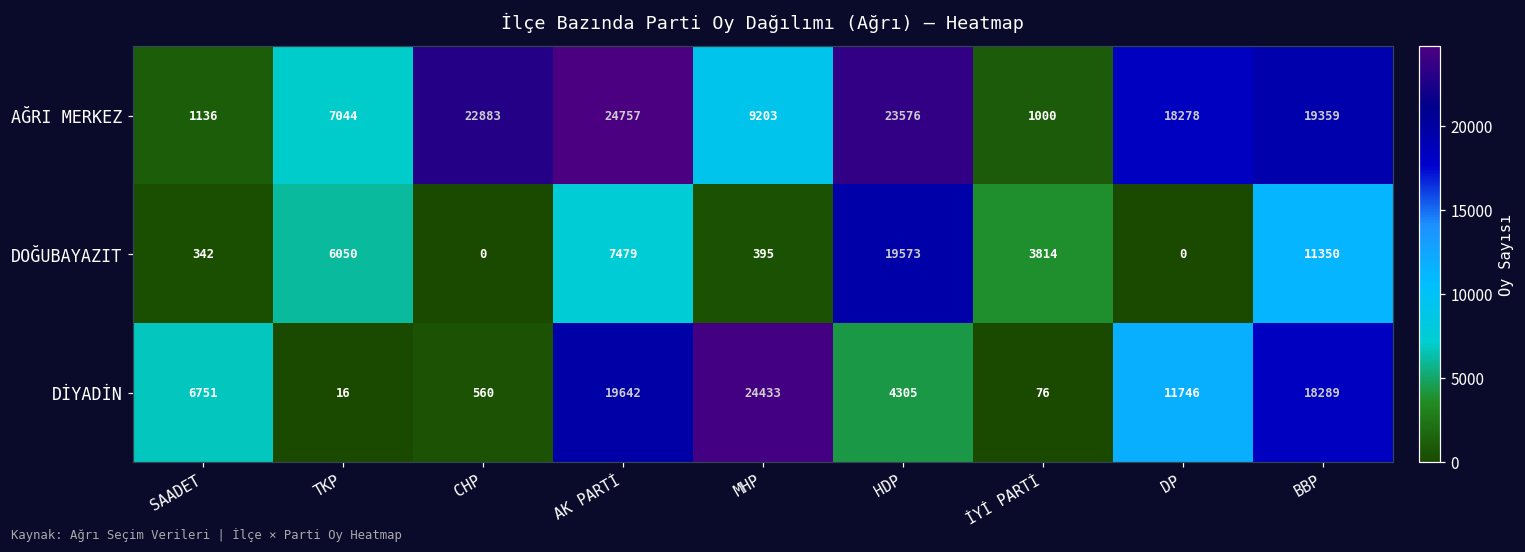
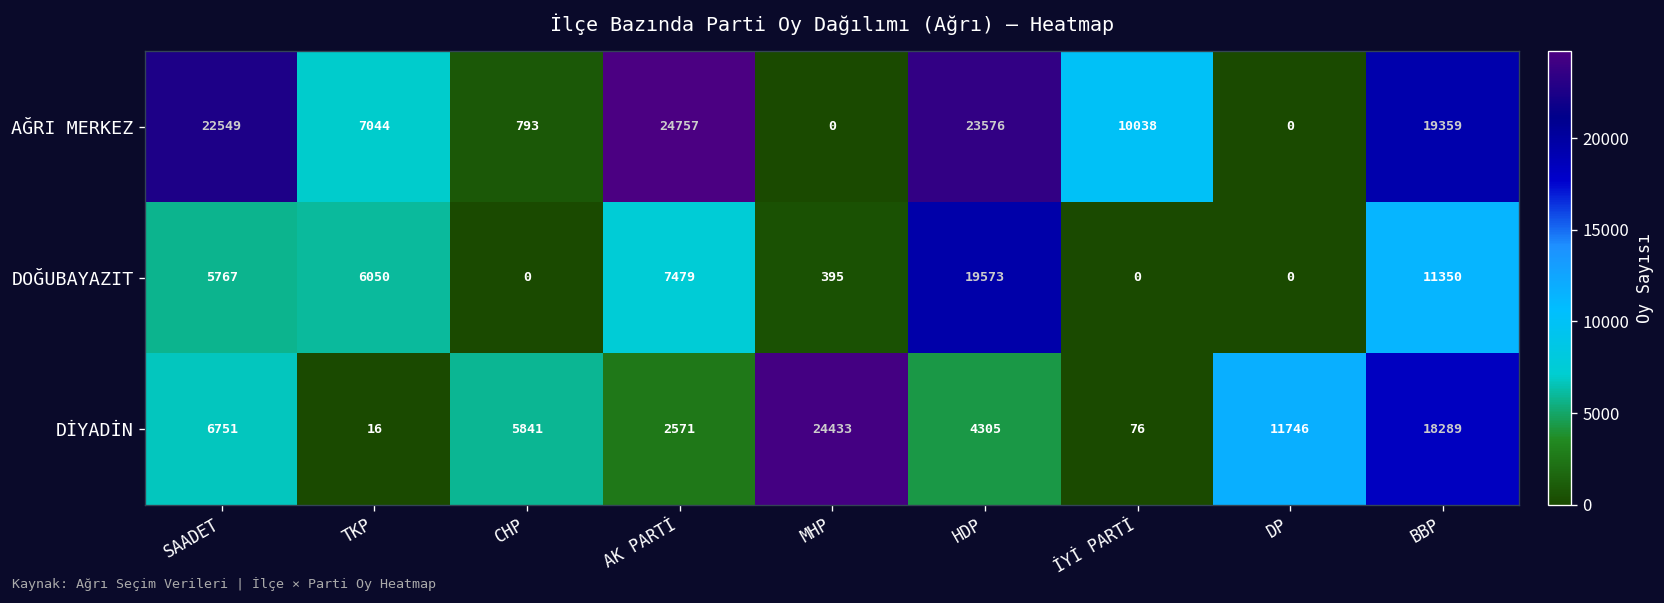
  {
    "AĞRI MERKEZ": {
-     "SAADET": 1136,
+     "SAADET": 22549,
      "TKP": 7044,
-     "CHP": 22883,
+     "CHP": 793,
      "AK PARTİ": 24757,
-     "MHP": 9203,
+     "MHP": 0,
      "HDP": 23576,
-     "İYİ PARTİ": 1000,
-     "DP": 18278,
+     "İYİ PARTİ": 10038,
+     "DP": 0,
      "BBP": 19359
    },
    "DOĞUBAYAZIT": {
-     "SAADET": 342,
+     "SAADET": 5767,
      "TKP": 6050,
      "CHP": 0,
      "AK PARTİ": 7479,
      "MHP": 395,
      "HDP": 19573,
-     "İYİ PARTİ": 3814,
+     "İYİ PARTİ": 0,
      "DP": 0,
      "BBP": 11350
    },
    "DİYADİN": {
      "SAADET": 6751,
      "TKP": 16,
-     "CHP": 560,
-     "AK PARTİ": 19642,
+     "CHP": 5841,
+     "AK PARTİ": 2571,
      "MHP": 24433,
      "HDP": 4305,
      "İYİ PARTİ": 76,
      "DP": 11746,
      "BBP": 18289
    }
  }
